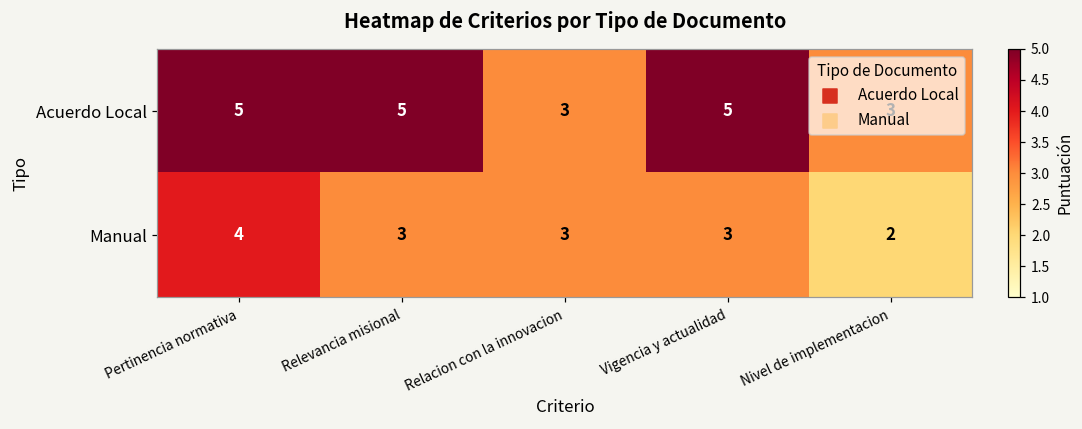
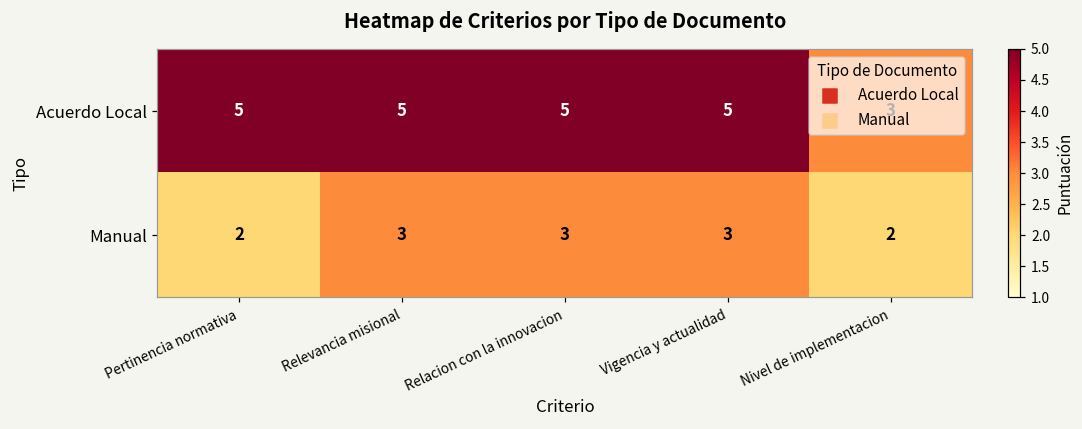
  {
    "Acuerdo Local": {
      "Pertinencia normativa": 5,
      "Relevancia misional": 5,
-     "Relacion con la innovacion": 3,
+     "Relacion con la innovacion": 5,
      "Vigencia y actualidad": 5
    },
    "Manual": {
-     "Pertinencia normativa": 4,
+     "Pertinencia normativa": 2,
      "Relevancia misional": 3,
      "Relacion con la innovacion": 3,
      "Vigencia y actualidad": 3,
      "Nivel de implementacion": 2
    }
  }
